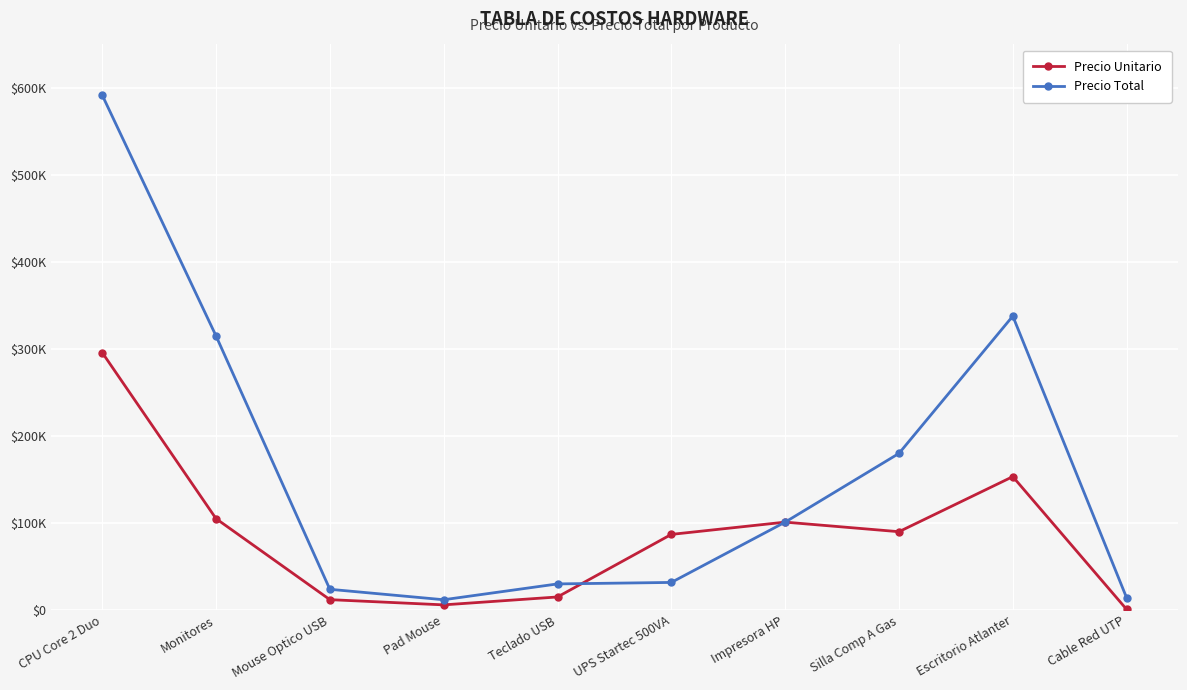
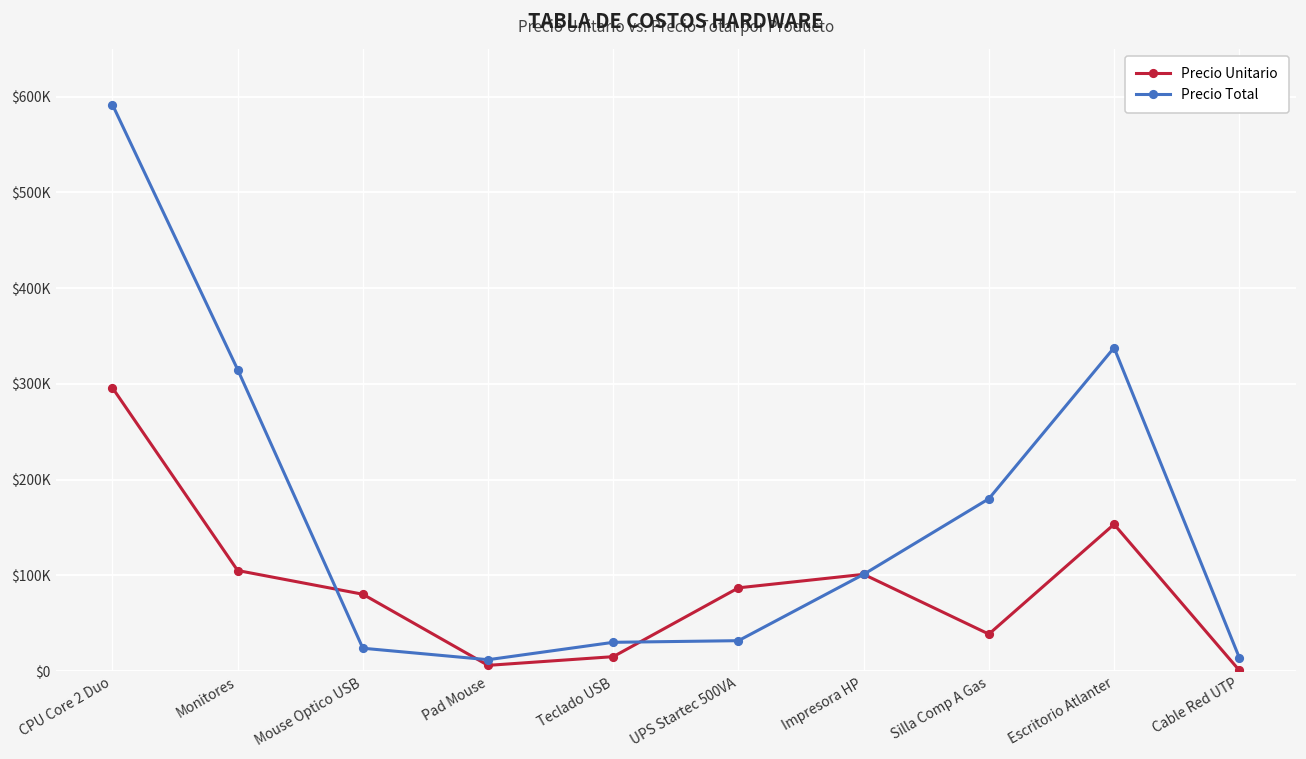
  {
    "Precio Unitario": {
      "CPU Core 2 Duo": "$300000",
      "Monitores": "$110000",
-     "Mouse Optico USB": "$10000",
+     "Mouse Optico USB": "$80000",
      "Pad Mouse": "$10000",
      "Teclado USB": "$10000",
      "UPS Startec 500VA": "$90000",
-     "Silla Comp A Gas": "$90000",
+     "Silla Comp A Gas": "$40000",
      "Escritorio Atlanter": "$150000",
      "Cable Red UTP": "$0"
    },
    "Precio Total": {
      "CPU Core 2 Duo": "$590000",
      "Monitores": "$320000",
      "Mouse Optico USB": "$20000",
      "Pad Mouse": "$10000",
      "Teclado USB": "$30000",
      "UPS Startec 500VA": "$30000",
      "Silla Comp A Gas": "$180000",
      "Escritorio Atlanter": "$340000",
      "Cable Red UTP": "$10000"
    }
  }
